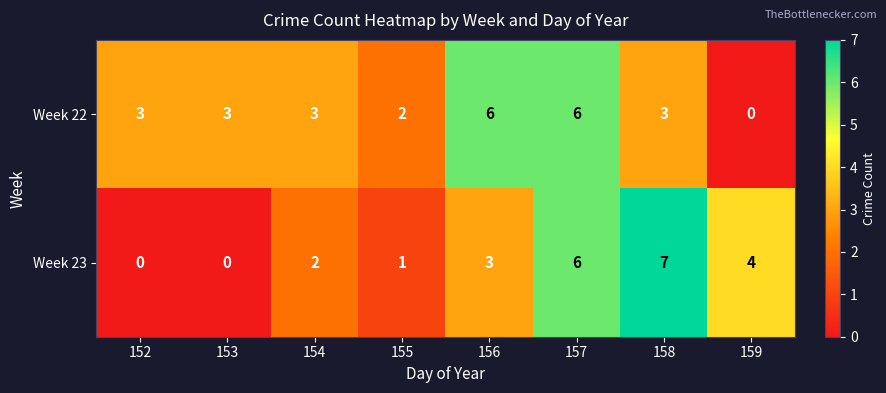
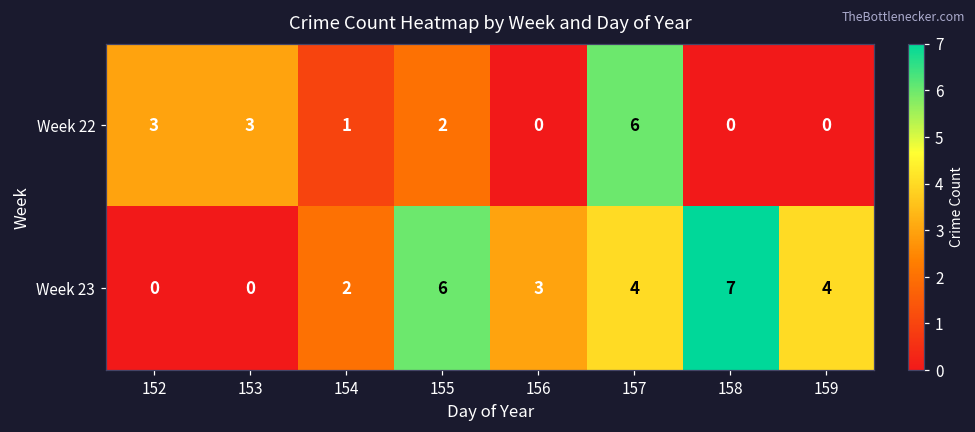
  {
    "Week 22": {
      "152": 3,
      "153": 3,
-     "154": 3,
+     "154": 1,
      "155": 2,
-     "156": 6,
+     "156": 0,
      "157": 6,
-     "158": 3,
+     "158": 0,
      "159": 0
    },
    "Week 23": {
      "152": 0,
      "153": 0,
      "154": 2,
-     "155": 1,
+     "155": 6,
      "156": 3,
-     "157": 6,
+     "157": 4,
      "158": 7,
      "159": 4
    }
  }
